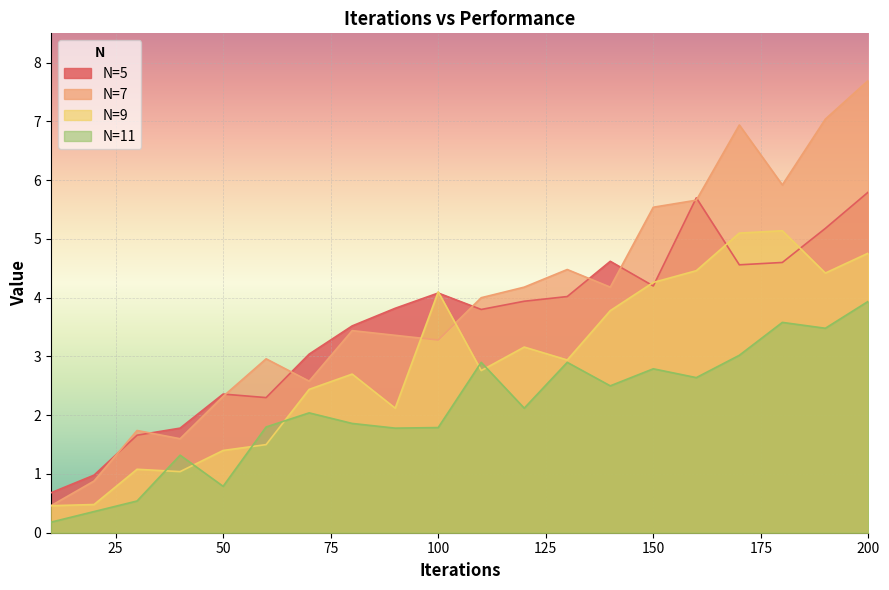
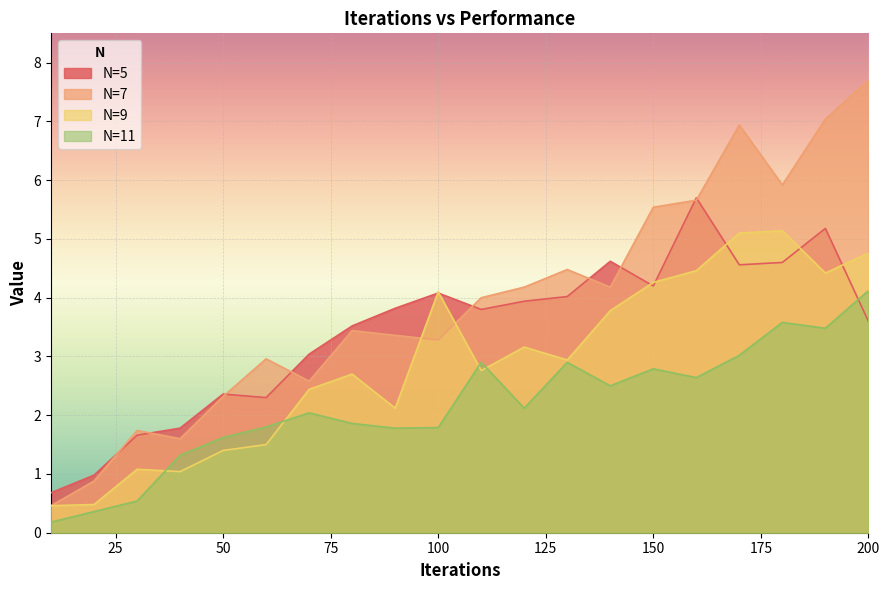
  {
    "N=5": {
      "150": 4.2,
-     "200": 5.8
+     "200": 3.6
    },
    "N=11": {
-     "50": 0.8,
+     "50": 1.6,
      "100": 1.8,
      "150": 2.8,
-     "200": 3.9
+     "200": 4.1
    }
  }
